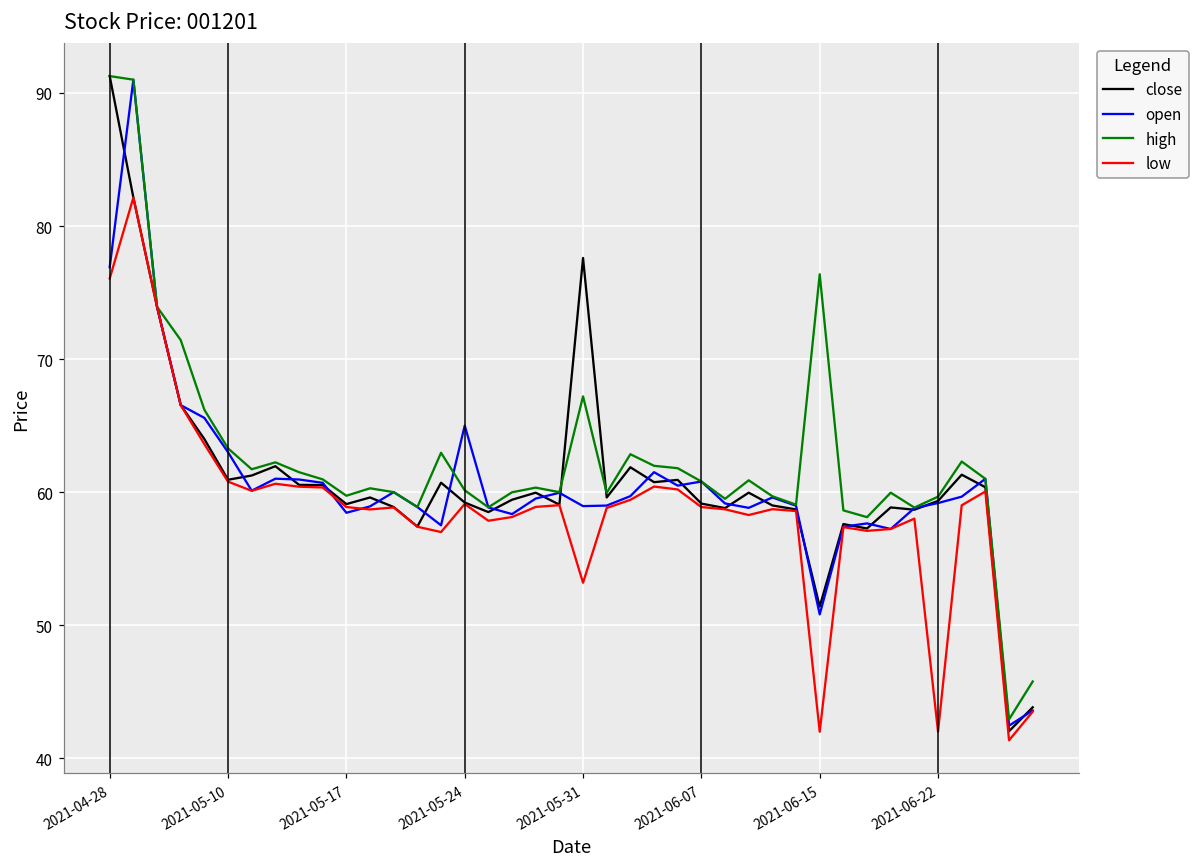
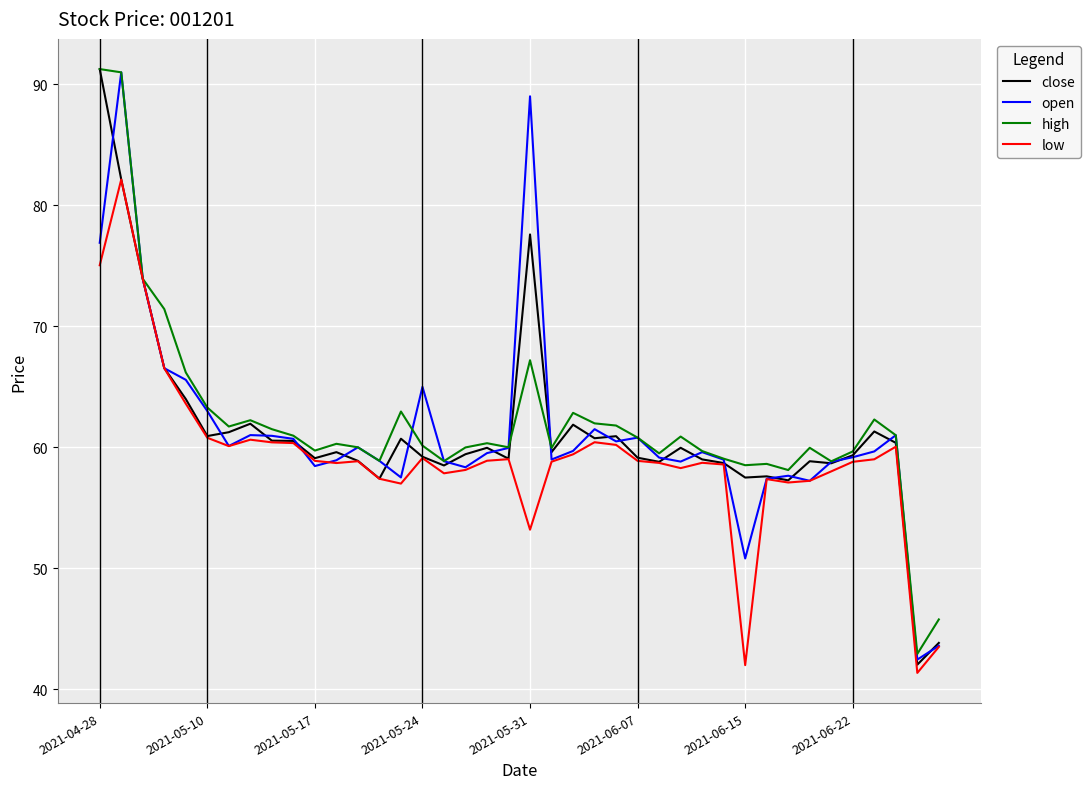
  {
    "close": {
      "2021-05-17": 59.1,
      "2021-05-31": 77.6,
      "2021-06-07": 59.1,
-     "2021-06-15": 51.4
+     "2021-06-15": 57.5
    },
    "open": {
      "2021-04-28": 76.9,
      "2021-05-10": 63.0,
      "2021-05-17": 58.5,
      "2021-05-24": 65.0,
-     "2021-05-31": 59.0,
+     "2021-05-31": 89.0,
      "2021-06-15": 50.8
    },
    "high": {
      "2021-05-10": 63.3,
      "2021-05-17": 59.7,
      "2021-05-24": 60.1,
      "2021-05-31": 67.2,
-     "2021-06-15": 76.4,
+     "2021-06-15": 58.5,
      "2021-06-22": 59.7
    },
    "low": {
-     "2021-04-28": 76.1,
+     "2021-04-28": 75.1,
      "2021-05-17": 58.9,
      "2021-05-31": 53.2,
      "2021-06-07": 58.9,
      "2021-06-15": 42.0,
-     "2021-06-22": 42.0
+     "2021-06-22": 58.8
    }
  }
